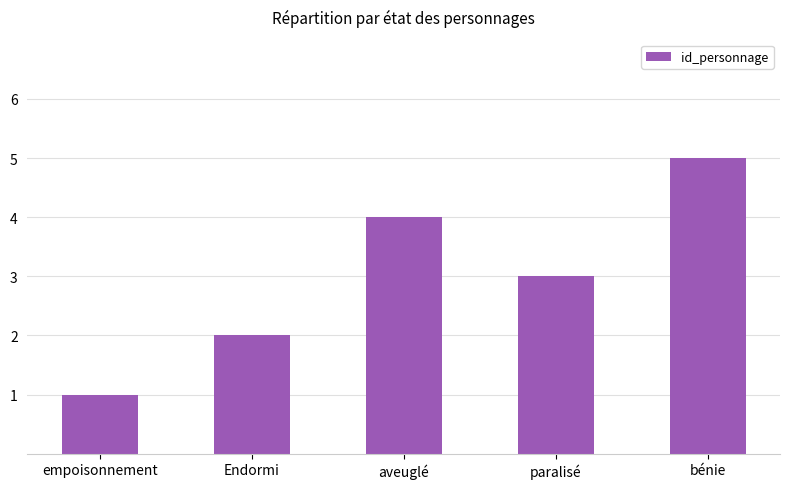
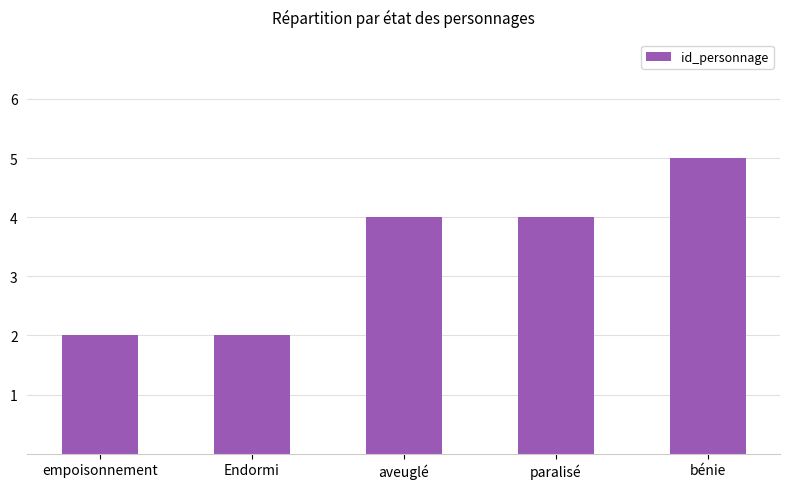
  {
-   "empoisonnement": 1,
+   "empoisonnement": 2,
    "Endormi": 2,
    "aveuglé": 4,
-   "paralisé": 3,
+   "paralisé": 4,
    "bénie": 5
  }
